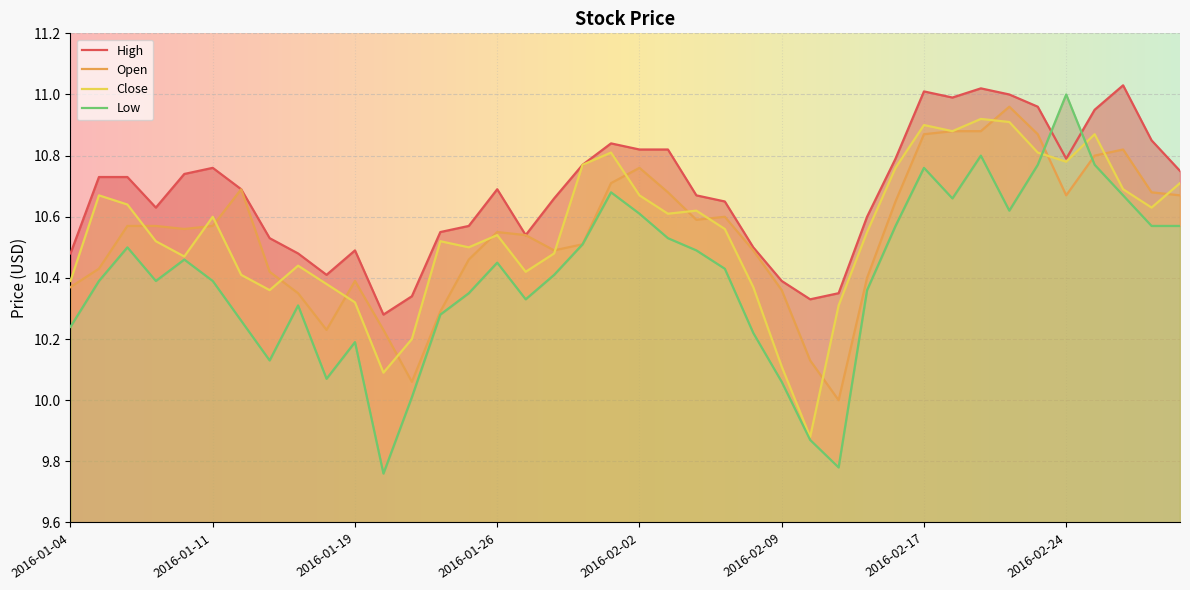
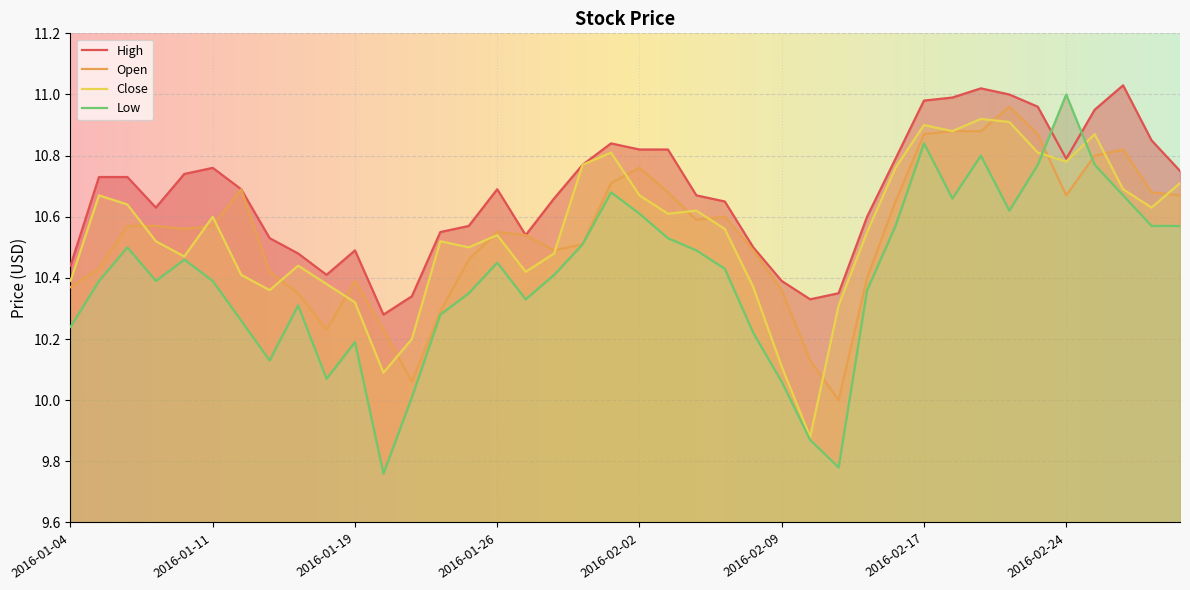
  {
    "High": {
-     "2016-01-04": 10.48,
-     "2016-02-17": 11.01,
+     "2016-01-04": 10.44,
+     "2016-02-17": 10.98,
      "2016-02-24": 10.79
    },
    "Low": {
      "2016-01-04": 10.24,
      "2016-01-11": 10.39,
      "2016-01-19": 10.19,
      "2016-01-26": 10.45,
      "2016-02-02": 10.61,
      "2016-02-09": 10.06,
-     "2016-02-17": 10.76
+     "2016-02-17": 10.84
    }
  }
